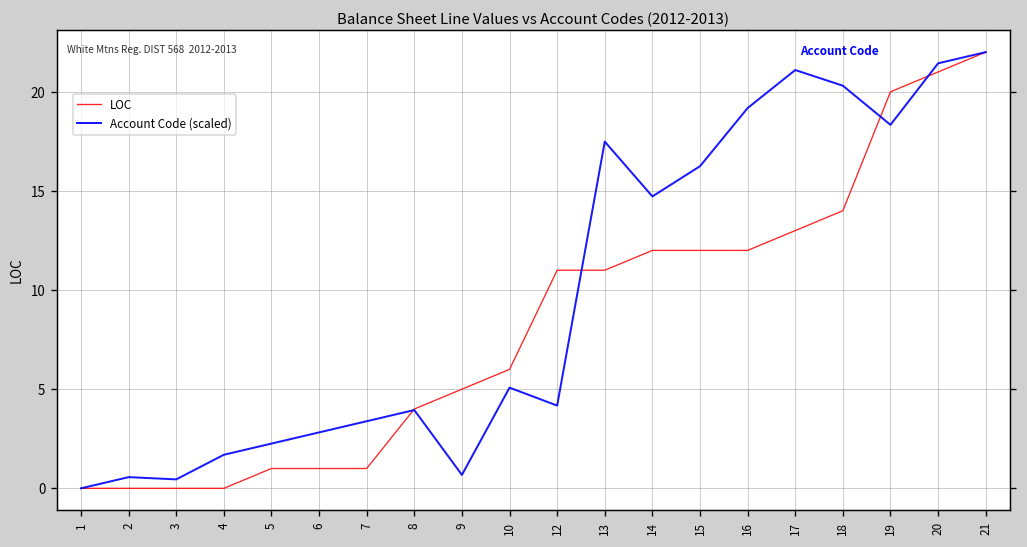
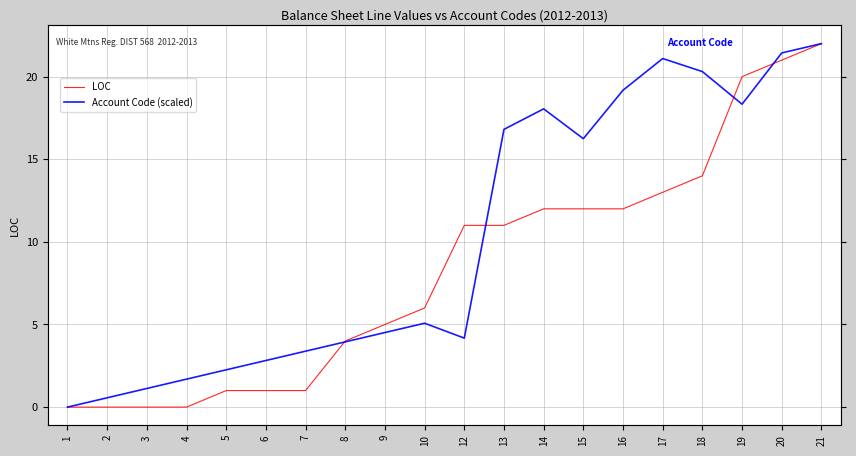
  {
    "LOC": {
      "2": 0.0,
      "3": 0.0,
      "4": 0.0,
      "5": 1.0,
      "6": 1.0,
      "7": 1.0,
      "9": 5.0,
      "10": 6.0,
      "12": 11.0,
      "13": 11.0,
      "14": 12.0,
      "15": 12.0,
      "16": 12.0,
      "17": 13.0,
      "18": 14.0,
      "19": 20.0,
      "20": 21.0
    },
    "Account Code (scaled)": {
      "2": 0.6,
-     "3": 0.5,
+     "3": 1.1,
      "4": 1.7,
      "5": 2.3,
      "6": 2.8,
      "7": 3.4,
-     "9": 0.7,
+     "9": 4.5,
      "10": 5.1,
      "12": 4.2,
-     "13": 17.5,
-     "14": 14.7,
+     "13": 16.8,
+     "14": 18.1,
      "15": 16.2,
      "16": 19.2,
      "17": 21.1,
      "18": 20.3,
      "19": 18.3,
      "20": 21.4
    }
  }
